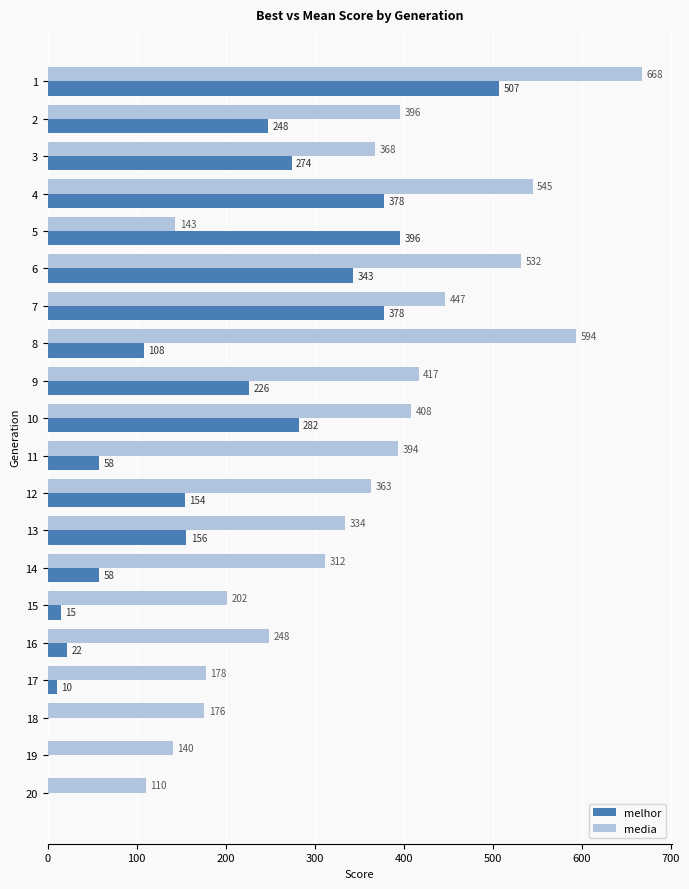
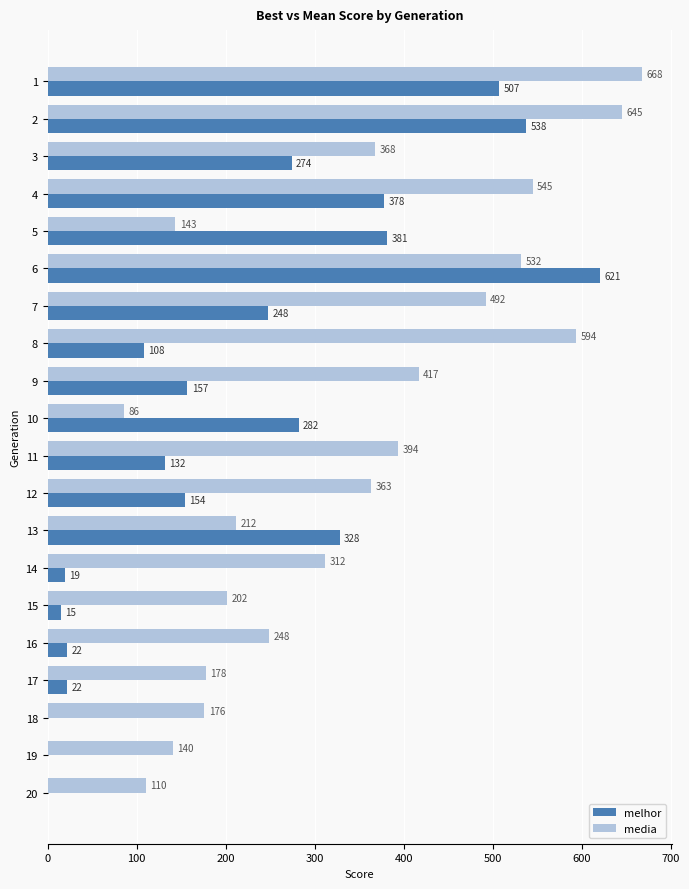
  {
    "melhor": {
      "1": 507,
-     "2": 248,
+     "2": 538,
      "3": 274,
      "4": 378,
-     "5": 396,
-     "6": 343,
-     "7": 378,
+     "5": 381,
+     "6": 621,
+     "7": 248,
      "8": 108,
-     "9": 226,
+     "9": 157,
      "10": 282,
-     "11": 58,
+     "11": 132,
      "12": 154,
-     "13": 156,
-     "14": 58,
+     "13": 328,
+     "14": 19,
      "15": 15,
      "16": 22,
-     "17": 10
+     "17": 22
    },
    "media": {
      "1": 668,
-     "2": 396,
+     "2": 645,
      "3": 368,
      "4": 545,
      "5": 143,
      "6": 532,
-     "7": 447,
+     "7": 492,
      "8": 594,
      "9": 417,
-     "10": 408,
+     "10": 86,
      "11": 394,
      "12": 363,
-     "13": 334,
+     "13": 212,
      "14": 312,
      "15": 202,
      "16": 248,
      "17": 178,
      "18": 176,
      "19": 140,
      "20": 110
    }
  }
